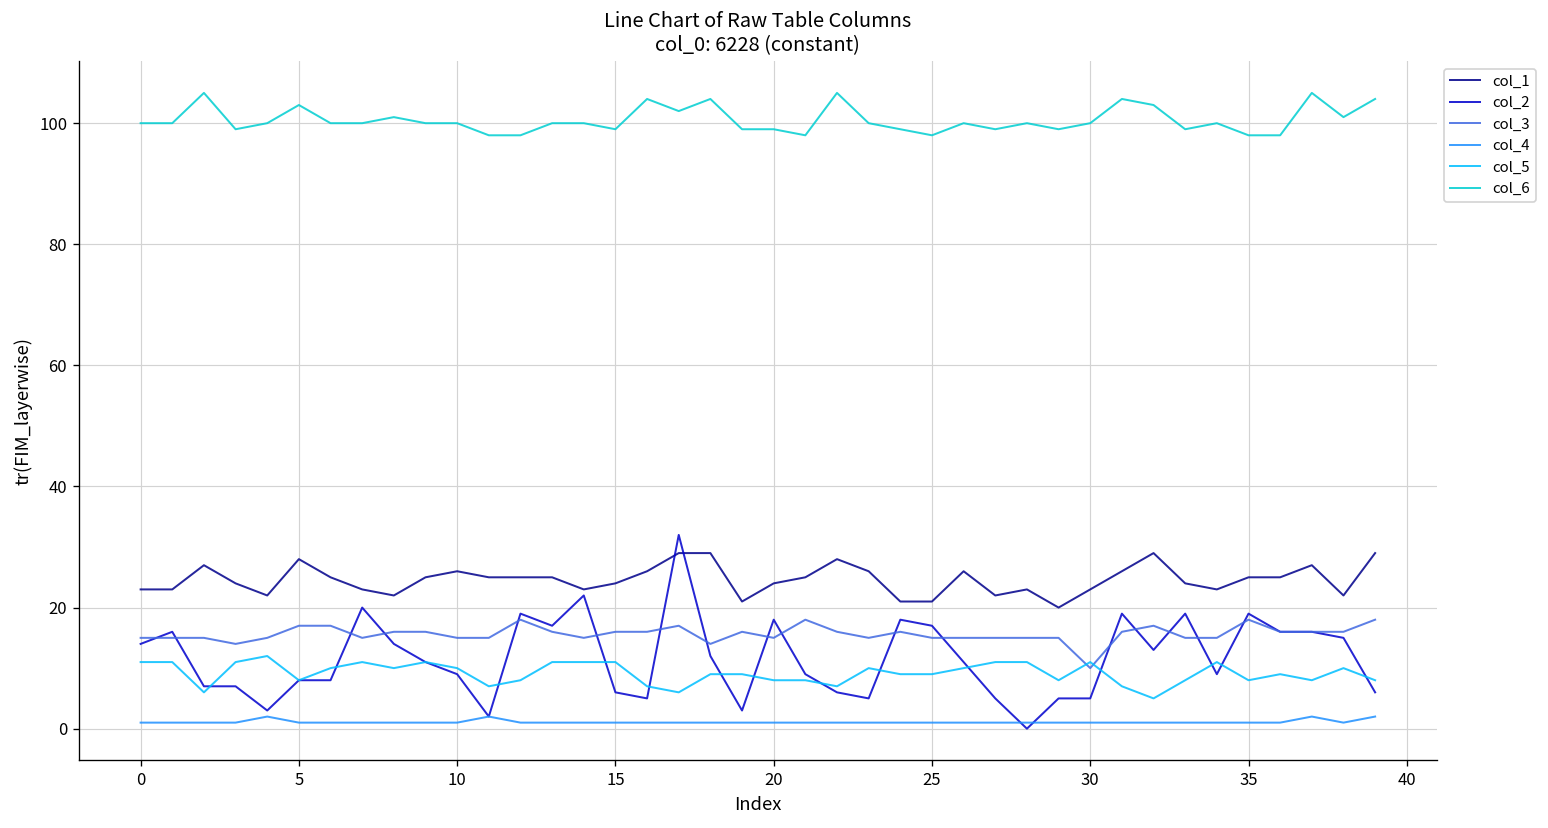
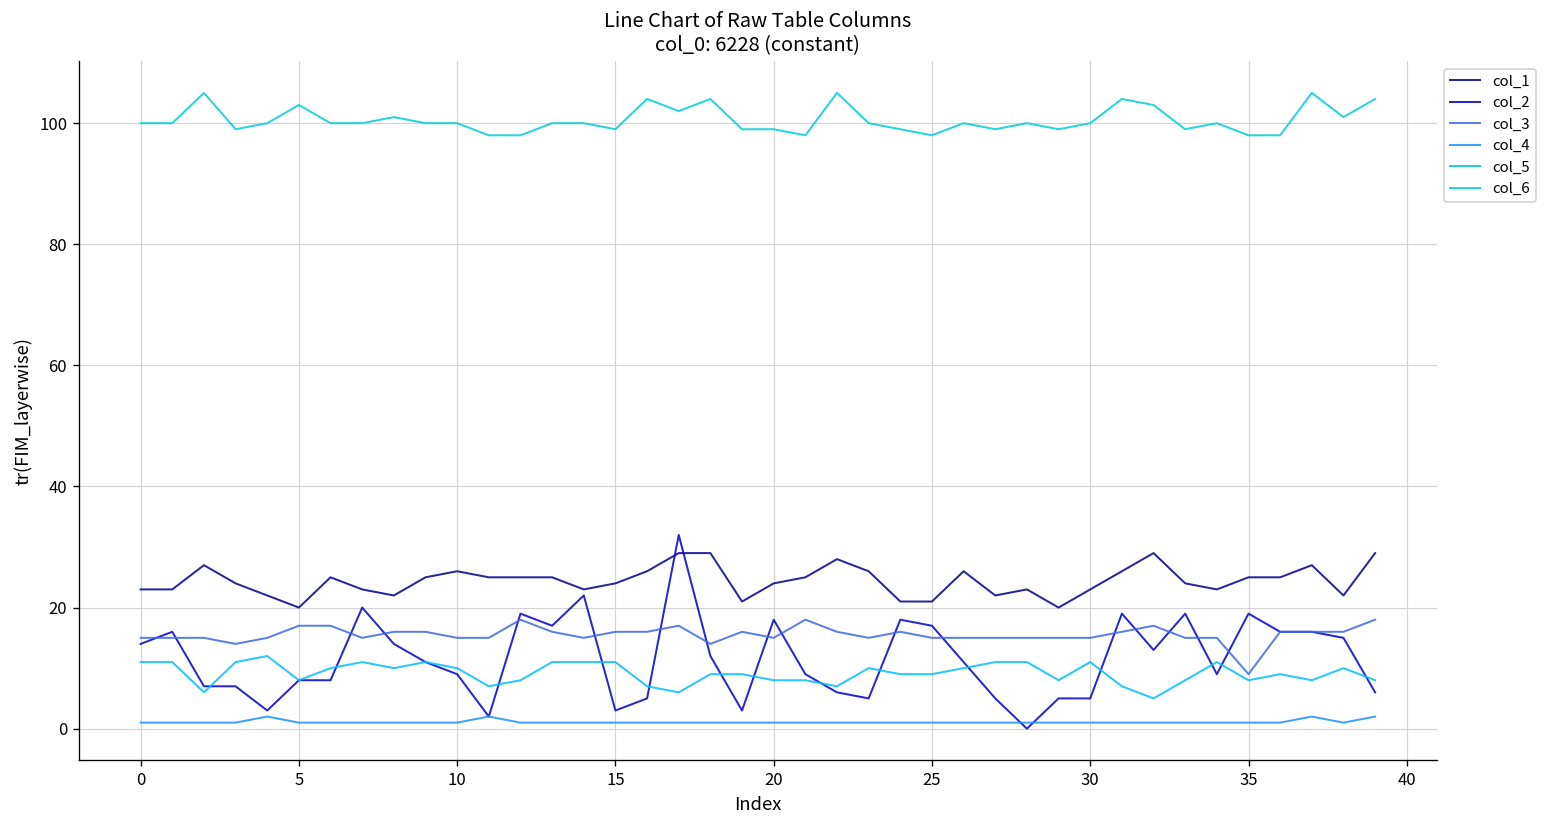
  {
    "col_1": {
      "0": 23,
-     "5": 28,
+     "5": 20,
      "10": 26,
      "15": 24,
      "20": 24,
      "25": 21,
      "30": 23,
      "35": 25
    },
    "col_2": {
      "0": 14,
      "10": 9,
-     "15": 6,
+     "15": 3,
      "20": 18,
      "25": 17,
      "30": 5,
      "35": 19
    },
    "col_3": {
      "0": 15,
      "5": 17,
      "10": 15,
      "15": 16,
      "20": 15,
      "25": 15,
-     "30": 10,
-     "35": 18
+     "30": 15,
+     "35": 9
    }
  }
